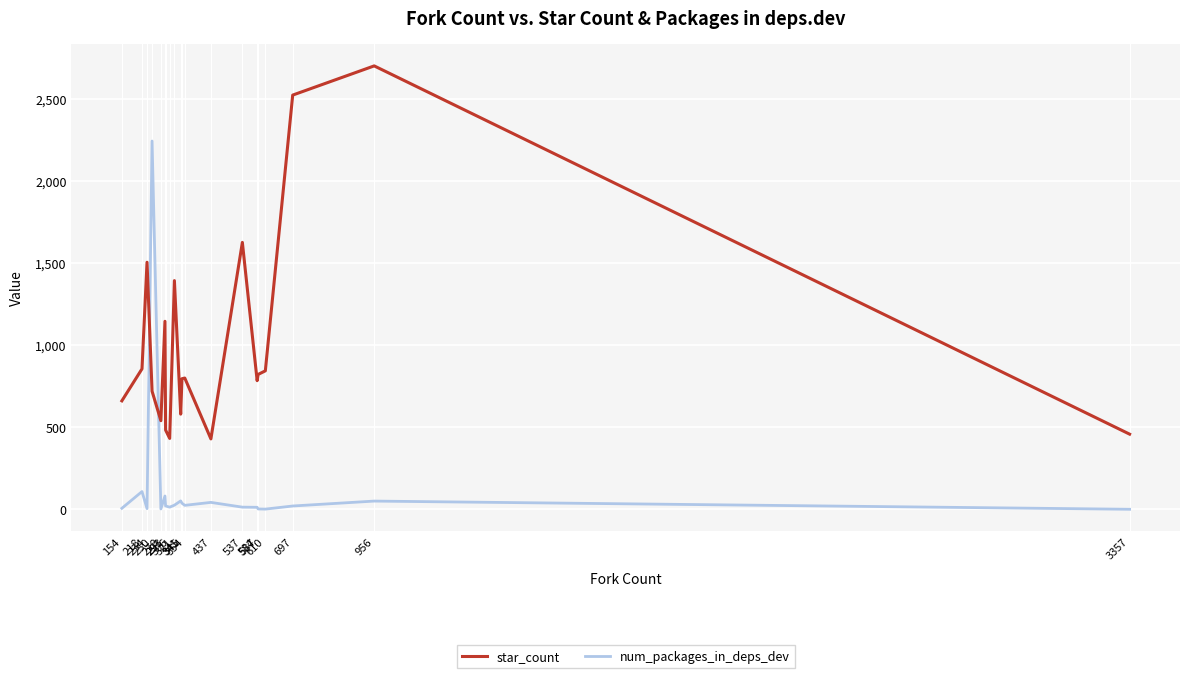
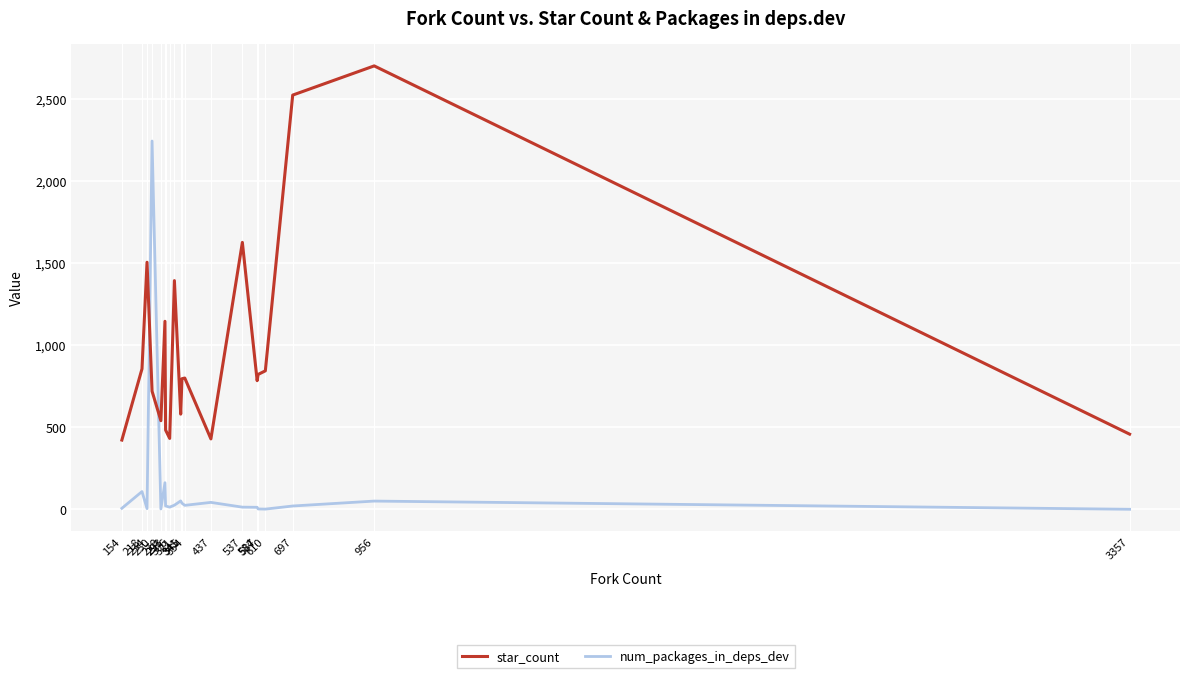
  {
    "star_count": {
-     "154": "660",
+     "154": "420",
      "218": "860",
      "234": "1,510",
      "250": "720",
      "278": "540",
      "291": "1,150",
      "293": "480",
      "306": "430",
      "321": "1,390",
      "341": "580",
      "345": "800",
      "354": "800",
      "437": "430",
      "537": "1,630",
      "584": "780",
      "587": "820",
      "610": "840",
      "697": "2,530",
      "956": "2,700",
      "3357": "460"
    },
    "num_packages_in_deps_dev": {
      "154": "10",
      "218": "110",
      "234": "0",
      "250": "2,250",
      "278": "0",
-     "291": "80",
+     "291": "160",
      "293": "20",
      "306": "10",
      "321": "30",
      "341": "50",
      "345": "40",
      "354": "20",
      "437": "40",
      "537": "10",
      "584": "10",
      "587": "0",
      "610": "0",
      "697": "20",
      "956": "50",
      "3357": "0"
    }
  }
